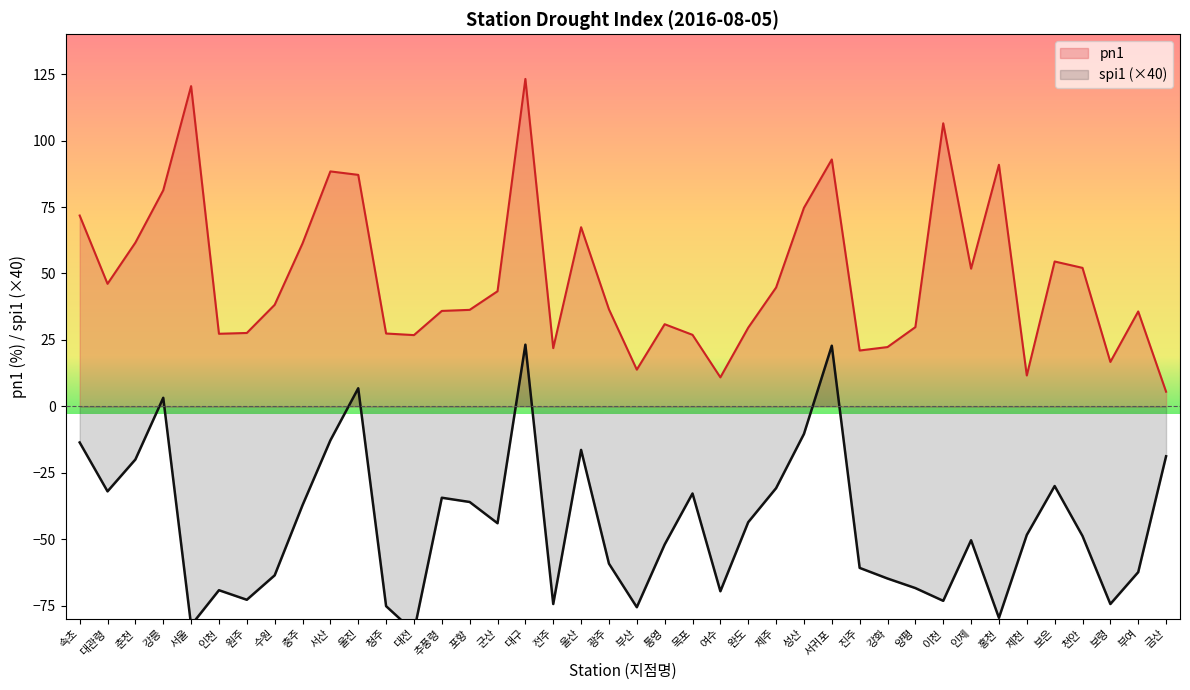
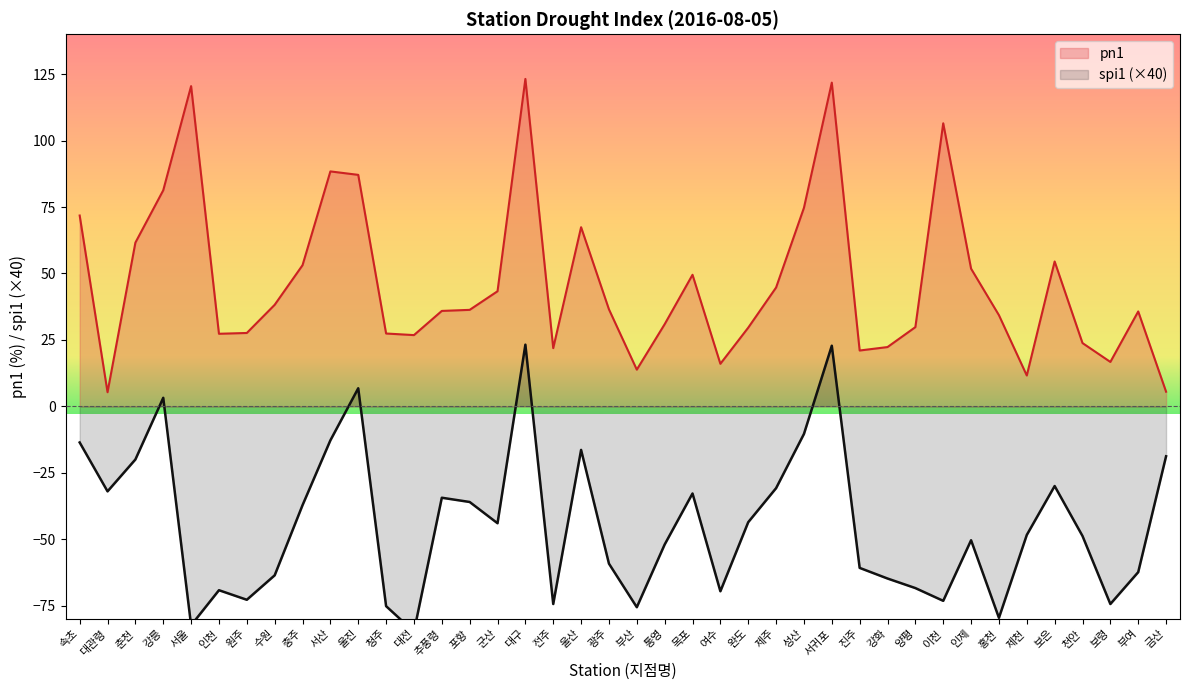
  {
    "pn1": {
      "속초": 72,
-     "대관령": 46,
+     "대관령": 5,
      "춘천": 62,
      "강릉": 81,
      "서울": 121,
      "인천": 27,
      "원주": 28,
      "수원": 38,
-     "충주": 61,
+     "충주": 53,
      "서산": 88,
      "울진": 87,
      "청주": 27,
      "대전": 27,
      "추풍령": 36,
      "포항": 36,
      "군산": 43,
      "대구": 123,
      "전주": 22,
      "울산": 67,
      "광주": 37,
      "부산": 14,
      "통영": 31,
-     "목포": 27,
-     "여수": 11,
+     "목포": 50,
+     "여수": 16,
      "완도": 30,
      "제주": 45,
      "성산": 75,
-     "서귀포": 93,
+     "서귀포": 122,
      "진주": 21,
      "강화": 22,
      "양평": 30,
      "이천": 107,
      "인제": 52,
-     "홍천": 91,
+     "홍천": 34,
      "제천": 12,
      "보은": 55,
-     "천안": 52,
+     "천안": 24,
      "보령": 17,
      "부여": 36,
      "금산": 6
    }
  }
